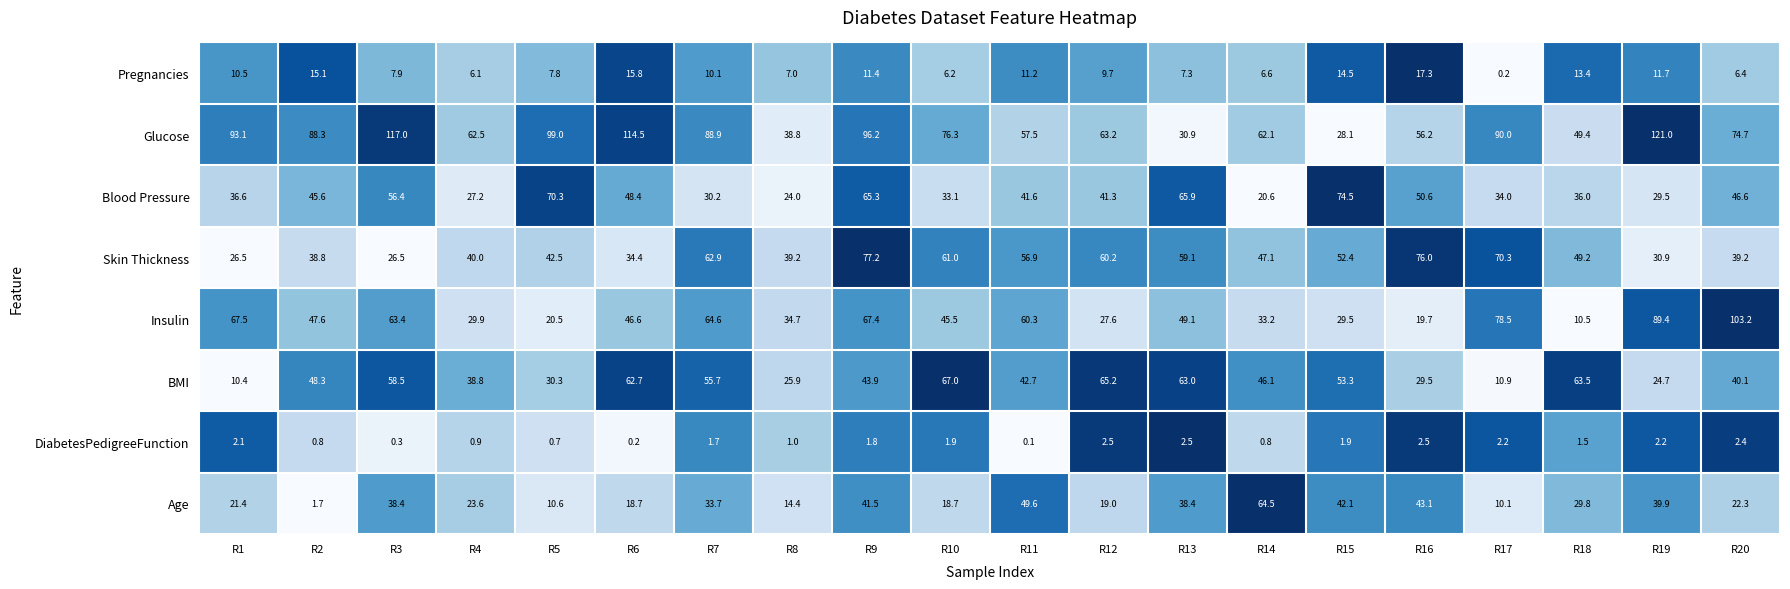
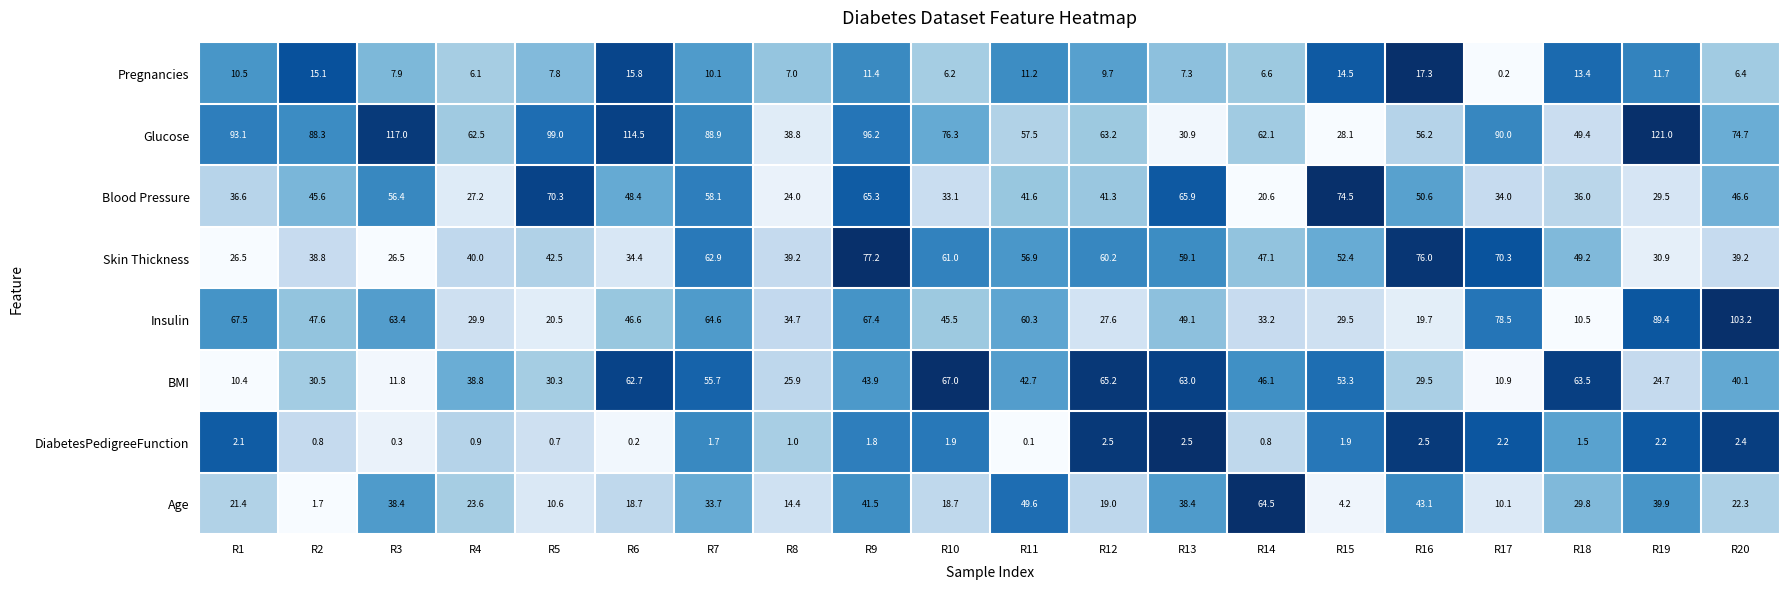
  {
    "Pregnancies": {
      "R1": 10.5,
      "R2": 15.1,
      "R3": 7.9,
      "R4": 6.1,
      "R5": 7.8,
      "R6": 15.8,
      "R7": 10.1,
      "R8": 7.0,
      "R9": 11.4,
      "R10": 6.2,
      "R11": 11.2,
      "R12": 9.7,
      "R13": 7.3,
      "R14": 6.6,
      "R15": 14.5,
      "R16": 17.3,
      "R17": 0.2,
      "R18": 13.4,
      "R19": 11.7,
      "R20": 6.4
    },
    "Glucose": {
      "R1": 93.1,
      "R2": 88.3,
      "R3": 117.0,
      "R4": 62.5,
      "R5": 99.0,
      "R6": 114.5,
      "R7": 88.9,
      "R8": 38.8,
      "R9": 96.2,
      "R10": 76.3,
      "R11": 57.5,
      "R12": 63.2,
      "R13": 30.9,
      "R14": 62.1,
      "R15": 28.1,
      "R16": 56.2,
      "R17": 90.0,
      "R18": 49.4,
      "R19": 121.0,
      "R20": 74.7
    },
    "Blood Pressure": {
      "R1": 36.6,
      "R2": 45.6,
      "R3": 56.4,
      "R4": 27.2,
      "R5": 70.3,
      "R6": 48.4,
-     "R7": 30.2,
+     "R7": 58.1,
      "R8": 24.0,
      "R9": 65.3,
      "R10": 33.1,
      "R11": 41.6,
      "R12": 41.3,
      "R13": 65.9,
      "R14": 20.6,
      "R15": 74.5,
      "R16": 50.6,
      "R17": 34.0,
      "R18": 36.0,
      "R19": 29.5,
      "R20": 46.6
    },
    "Skin Thickness": {
      "R1": 26.5,
      "R2": 38.8,
      "R3": 26.5,
      "R4": 40.0,
      "R5": 42.5,
      "R6": 34.4,
      "R7": 62.9,
      "R8": 39.2,
      "R9": 77.2,
      "R10": 61.0,
      "R11": 56.9,
      "R12": 60.2,
      "R13": 59.1,
      "R14": 47.1,
      "R15": 52.4,
      "R16": 76.0,
      "R17": 70.3,
      "R18": 49.2,
      "R19": 30.9,
      "R20": 39.2
    },
    "Insulin": {
      "R1": 67.5,
      "R2": 47.6,
      "R3": 63.4,
      "R4": 29.9,
      "R5": 20.5,
      "R6": 46.6,
      "R7": 64.6,
      "R8": 34.7,
      "R9": 67.4,
      "R10": 45.5,
      "R11": 60.3,
      "R12": 27.6,
      "R13": 49.1,
      "R14": 33.2,
      "R15": 29.5,
      "R16": 19.7,
      "R17": 78.5,
      "R18": 10.5,
      "R19": 89.4,
      "R20": 103.2
    },
    "BMI": {
      "R1": 10.4,
-     "R2": 48.3,
-     "R3": 58.5,
+     "R2": 30.5,
+     "R3": 11.8,
      "R4": 38.8,
      "R5": 30.3,
      "R6": 62.7,
      "R7": 55.7,
      "R8": 25.9,
      "R9": 43.9,
      "R10": 67.0,
      "R11": 42.7,
      "R12": 65.2,
      "R13": 63.0,
      "R14": 46.1,
      "R15": 53.3,
      "R16": 29.5,
      "R17": 10.9,
      "R18": 63.5,
      "R19": 24.7,
      "R20": 40.1
    },
    "DiabetesPedigreeFunction": {
      "R1": 2.1,
      "R2": 0.8,
      "R3": 0.3,
      "R4": 0.9,
      "R5": 0.7,
      "R6": 0.2,
      "R7": 1.7,
      "R8": 1.0,
      "R9": 1.8,
      "R10": 1.9,
      "R11": 0.1,
      "R12": 2.5,
      "R13": 2.5,
      "R14": 0.8,
      "R15": 1.9,
      "R16": 2.5,
      "R17": 2.2,
      "R18": 1.5,
      "R19": 2.2,
      "R20": 2.4
    },
    "Age": {
      "R1": 21.4,
      "R2": 1.7,
      "R3": 38.4,
      "R4": 23.6,
      "R5": 10.6,
      "R6": 18.7,
      "R7": 33.7,
      "R8": 14.4,
      "R9": 41.5,
      "R10": 18.7,
      "R11": 49.6,
      "R12": 19.0,
      "R13": 38.4,
      "R14": 64.5,
-     "R15": 42.1,
+     "R15": 4.2,
      "R16": 43.1,
      "R17": 10.1,
      "R18": 29.8,
      "R19": 39.9,
      "R20": 22.3
    }
  }
